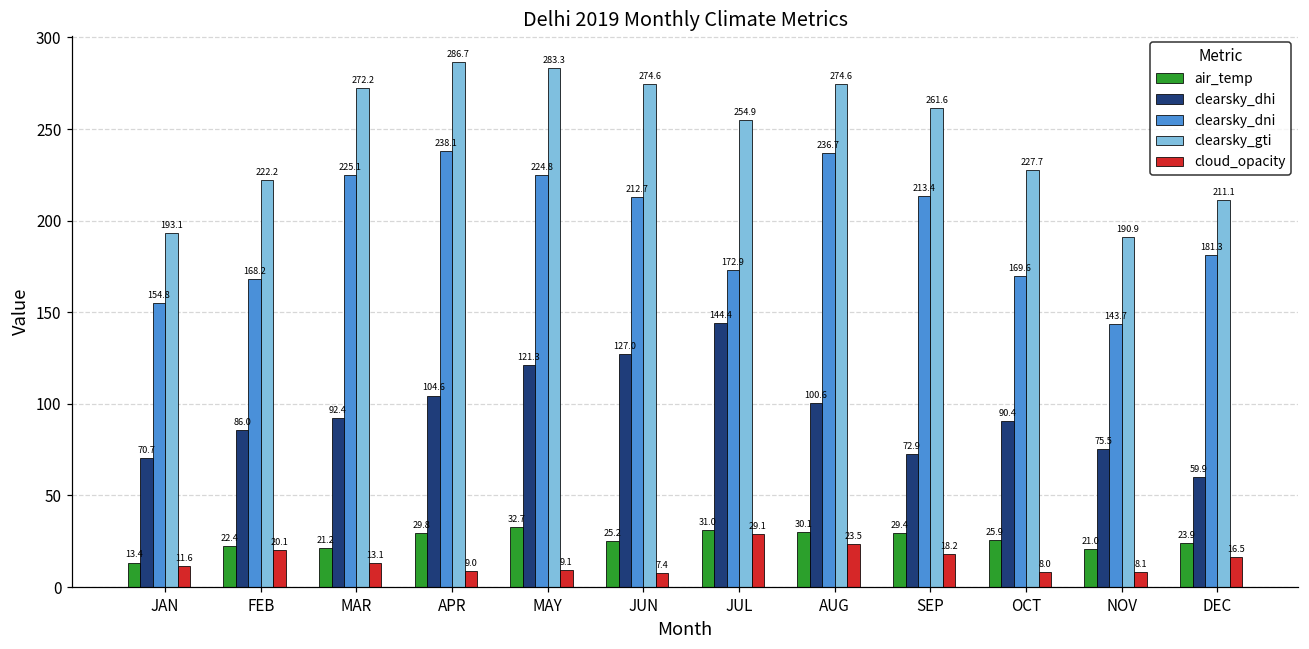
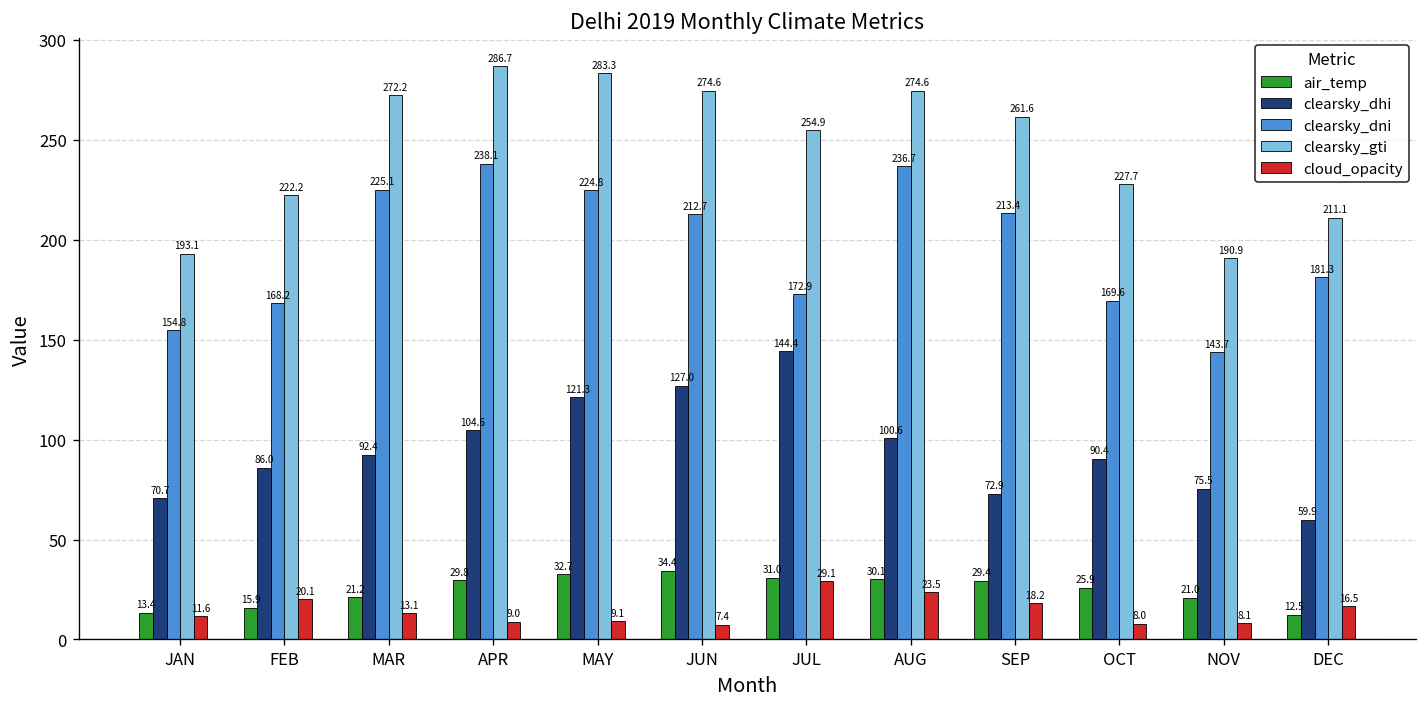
  {
    "air_temp": {
      "JAN": 13.4,
-     "FEB": 22.4,
+     "FEB": 15.9,
      "MAR": 21.2,
      "APR": 29.8,
      "MAY": 32.7,
-     "JUN": 25.2,
+     "JUN": 34.4,
      "JUL": 31.0,
      "AUG": 30.1,
      "SEP": 29.4,
      "OCT": 25.9,
      "NOV": 21.0,
-     "DEC": 23.9
+     "DEC": 12.5
    },
    "clearsky_dhi": {
      "JAN": 70.7,
      "FEB": 86.0,
      "MAR": 92.4,
      "APR": 104.6,
      "MAY": 121.3,
      "JUN": 127.0,
      "JUL": 144.4,
      "AUG": 100.6,
      "SEP": 72.9,
      "OCT": 90.4,
      "NOV": 75.5,
      "DEC": 59.9
    },
    "clearsky_dni": {
      "JAN": 154.8,
      "FEB": 168.2,
      "MAR": 225.1,
      "APR": 238.1,
      "MAY": 224.8,
      "JUN": 212.7,
      "JUL": 172.9,
      "AUG": 236.7,
      "SEP": 213.4,
      "OCT": 169.6,
      "NOV": 143.7,
      "DEC": 181.3
    },
    "clearsky_gti": {
      "JAN": 193.1,
      "FEB": 222.2,
      "MAR": 272.2,
      "APR": 286.7,
      "MAY": 283.3,
      "JUN": 274.6,
      "JUL": 254.9,
      "AUG": 274.6,
      "SEP": 261.6,
      "OCT": 227.7,
      "NOV": 190.9,
      "DEC": 211.1
    },
    "cloud_opacity": {
      "JAN": 11.6,
      "FEB": 20.1,
      "MAR": 13.1,
      "APR": 9.0,
      "MAY": 9.1,
      "JUN": 7.4,
      "JUL": 29.1,
      "AUG": 23.5,
      "SEP": 18.2,
      "OCT": 8.0,
      "NOV": 8.1,
      "DEC": 16.5
    }
  }
